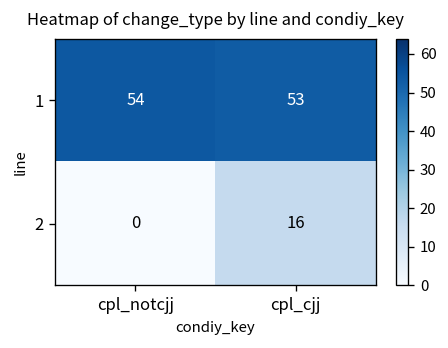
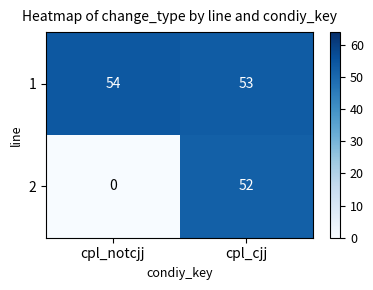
  {
    "1": {
      "cpl_notcjj": 54,
      "cpl_cjj": 53
    },
    "2": {
      "cpl_notcjj": 0,
-     "cpl_cjj": 16
+     "cpl_cjj": 52
    }
  }
